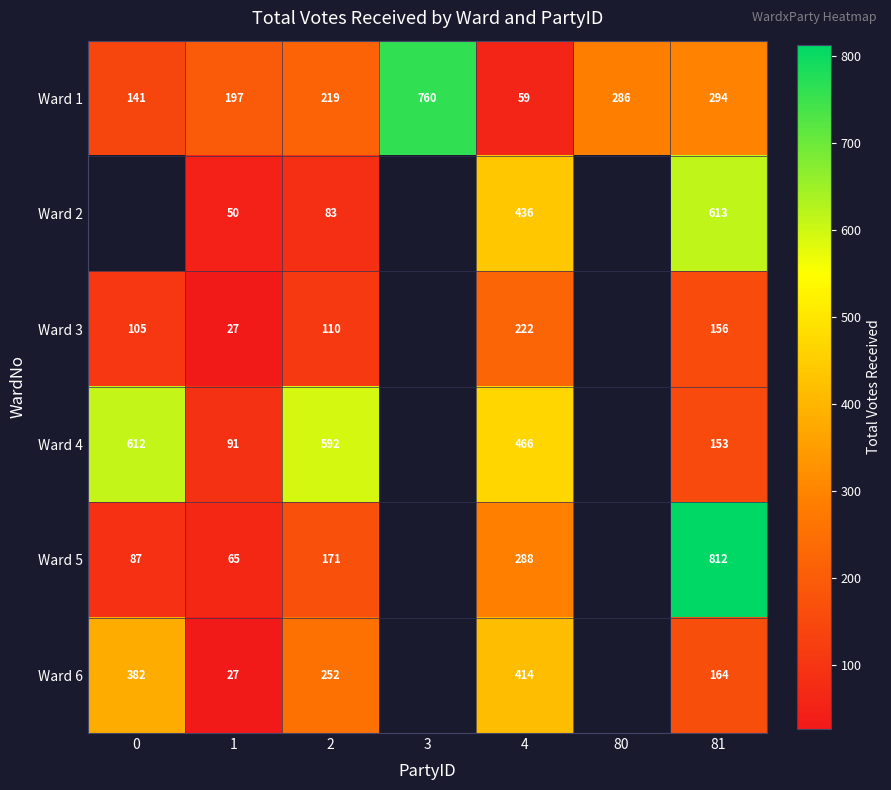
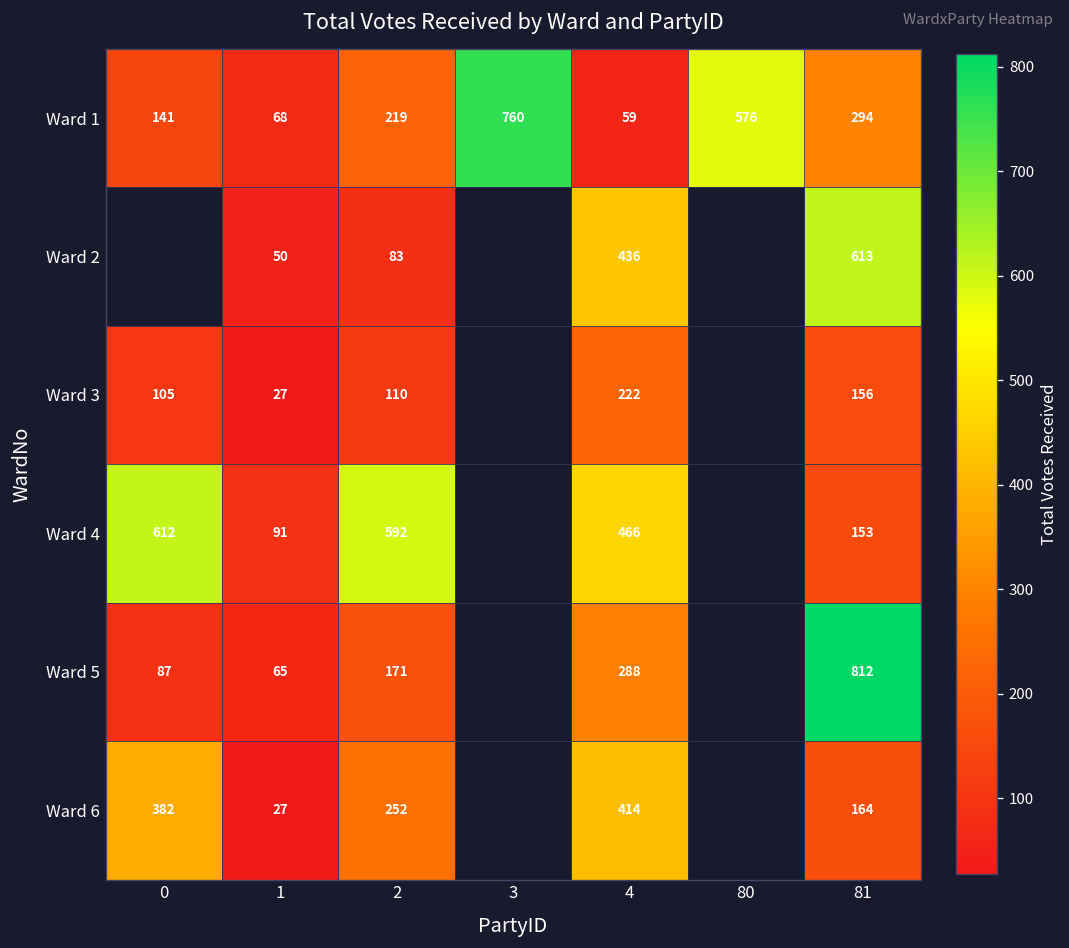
  {
    "Ward 1": {
      "0": 141,
-     "1": 197,
+     "1": 68,
      "2": 219,
      "3": 760,
      "4": 59,
-     "80": 286,
+     "80": 576,
      "81": 294
    },
    "Ward 2": {
      "1": 50,
      "2": 83,
      "4": 436,
      "81": 613
    },
    "Ward 3": {
      "0": 105,
      "1": 27,
      "2": 110,
      "4": 222,
      "81": 156
    },
    "Ward 4": {
      "0": 612,
      "1": 91,
      "2": 592,
      "4": 466,
      "81": 153
    },
    "Ward 5": {
      "0": 87,
      "1": 65,
      "2": 171,
      "4": 288,
      "81": 812
    },
    "Ward 6": {
      "0": 382,
      "1": 27,
      "2": 252,
      "4": 414,
      "81": 164
    }
  }
